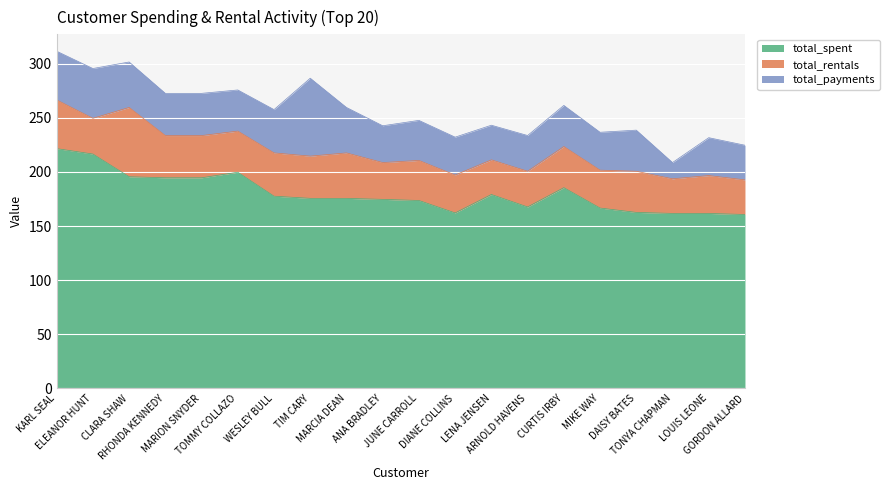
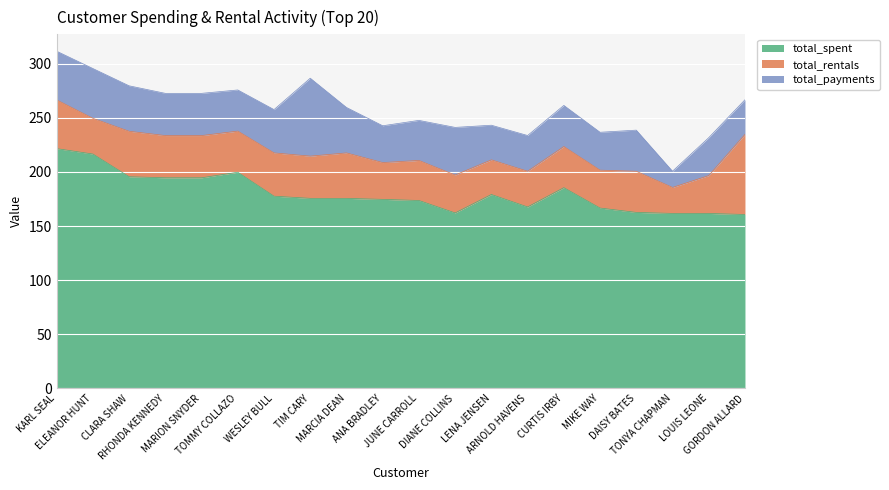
  {
    "total_spent": {
      "KARL SEAL": 222,
      "ELEANOR HUNT": 217,
      "CLARA SHAW": 196,
      "RHONDA KENNEDY": 195,
      "MARION SNYDER": 195,
      "TOMMY COLLAZO": 200,
      "WESLEY BULL": 178,
      "TIM CARY": 176,
      "MARCIA DEAN": 176,
      "ANA BRADLEY": 175,
      "JUNE CARROLL": 174,
      "DIANE COLLINS": 162,
      "LENA JENSEN": 179,
      "ARNOLD HAVENS": 168,
      "CURTIS IRBY": 185,
      "MIKE WAY": 167,
      "DAISY BATES": 163,
      "TONYA CHAPMAN": 162,
      "LOUIS LEONE": 162,
      "GORDON ALLARD": 161
    },
    "total_rentals": {
      "KARL SEAL": 45,
      "ELEANOR HUNT": 33,
-     "CLARA SHAW": 64,
+     "CLARA SHAW": 42,
      "RHONDA KENNEDY": 39,
      "MARION SNYDER": 39,
      "TOMMY COLLAZO": 38,
      "WESLEY BULL": 40,
      "TIM CARY": 39,
      "MARCIA DEAN": 42,
      "ANA BRADLEY": 34,
      "JUNE CARROLL": 37,
      "DIANE COLLINS": 35,
      "LENA JENSEN": 32,
      "ARNOLD HAVENS": 33,
      "CURTIS IRBY": 38,
      "MIKE WAY": 35,
      "DAISY BATES": 38,
-     "TONYA CHAPMAN": 32,
+     "TONYA CHAPMAN": 24,
      "LOUIS LEONE": 35,
-     "GORDON ALLARD": 32
+     "GORDON ALLARD": 74
    },
    "total_payments": {
      "KARL SEAL": 45,
      "ELEANOR HUNT": 46,
      "CLARA SHAW": 42,
      "RHONDA KENNEDY": 39,
      "MARION SNYDER": 39,
      "TOMMY COLLAZO": 38,
      "WESLEY BULL": 40,
      "TIM CARY": 72,
      "MARCIA DEAN": 42,
      "ANA BRADLEY": 34,
      "JUNE CARROLL": 37,
-     "DIANE COLLINS": 35,
+     "DIANE COLLINS": 44,
      "LENA JENSEN": 32,
      "ARNOLD HAVENS": 33,
      "CURTIS IRBY": 38,
      "MIKE WAY": 35,
      "DAISY BATES": 38,
      "TONYA CHAPMAN": 15,
      "LOUIS LEONE": 35,
      "GORDON ALLARD": 32
    }
  }
